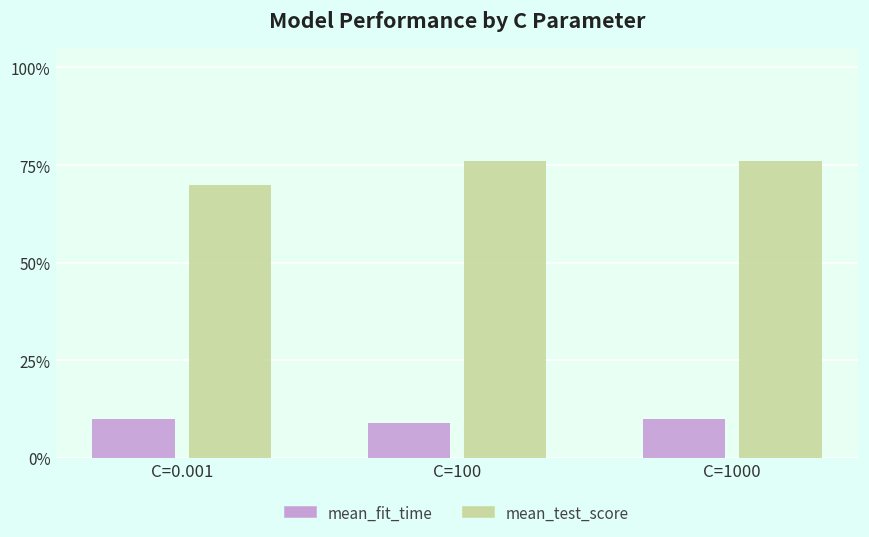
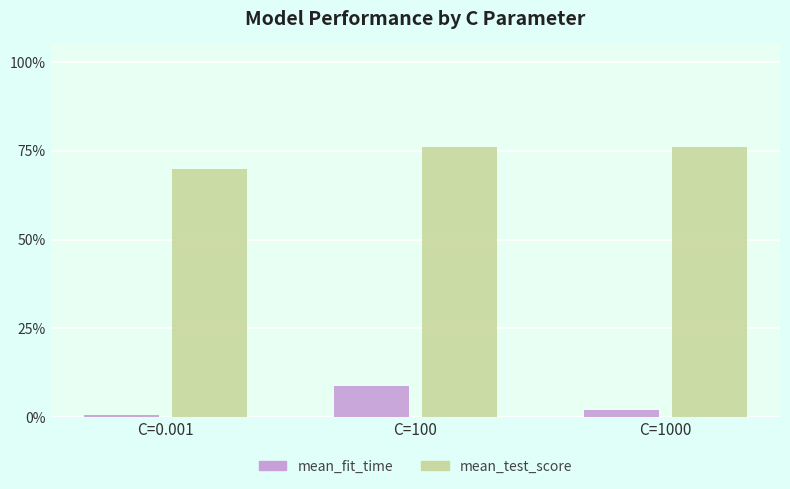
  {
    "mean_fit_time": {
-     "C=0.001": "10%",
+     "C=0.001": "1%",
      "C=100": "9%",
-     "C=1000": "10%"
+     "C=1000": "2%"
    },
    "mean_test_score": {
      "C=0.001": "70%",
      "C=100": "76%",
      "C=1000": "76%"
    }
  }
